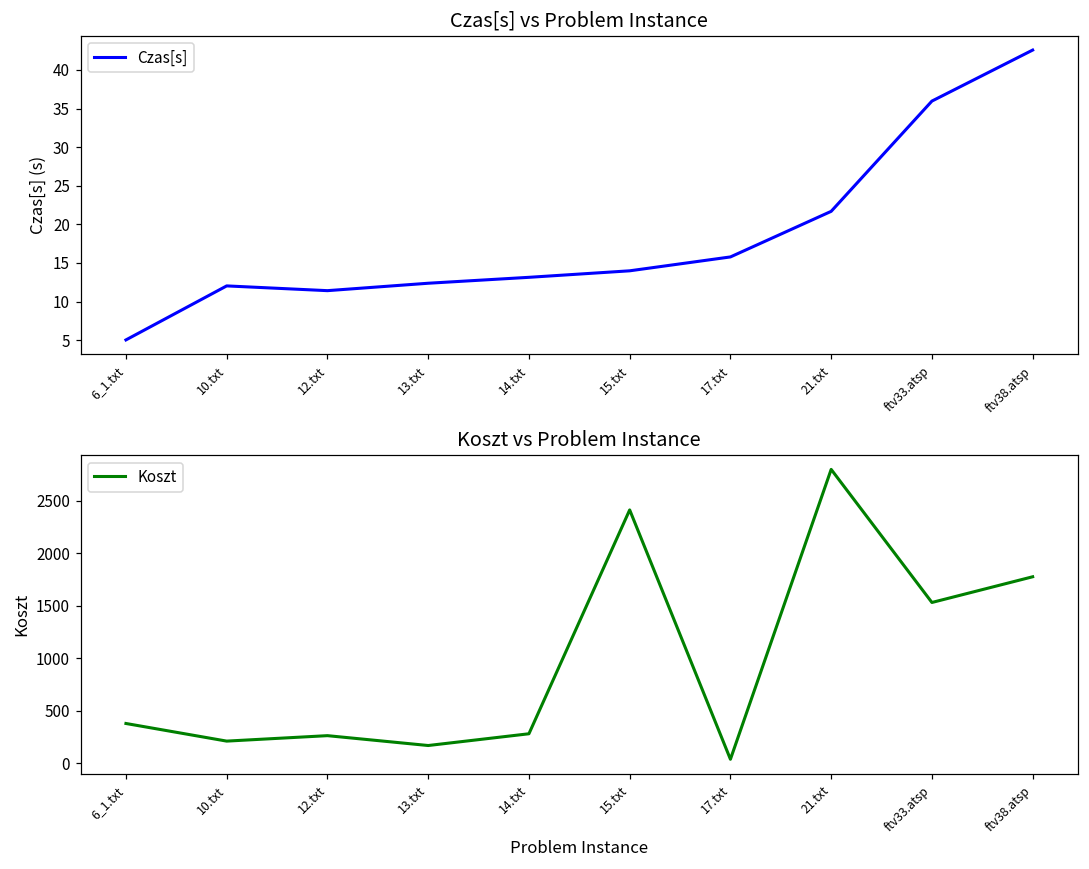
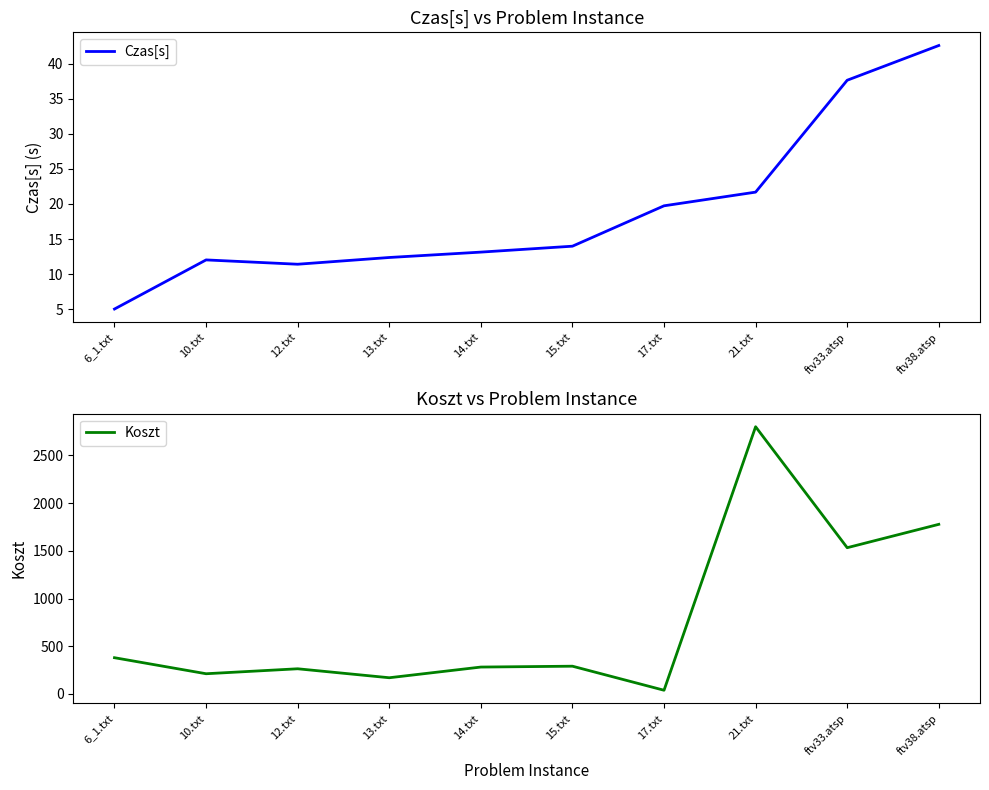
  {
    "Czas[s] vs Problem Instance": {
      "6_1.txt": 5,
      "10.txt": 12,
      "12.txt": 11,
      "13.txt": 12,
      "14.txt": 13,
      "15.txt": 14,
-     "17.txt": 16,
+     "17.txt": 20,
      "21.txt": 22,
-     "ftv33.atsp": 36,
+     "ftv33.atsp": 38,
      "ftv38.atsp": 43
    },
    "Koszt vs Problem Instance": {
      "6_1.txt": 400,
      "10.txt": 200,
      "12.txt": 300,
      "13.txt": 200,
      "14.txt": 300,
-     "15.txt": 2400,
+     "15.txt": 300,
      "17.txt": 0,
      "21.txt": 2800,
      "ftv33.atsp": 1500,
      "ftv38.atsp": 1800
    }
  }
